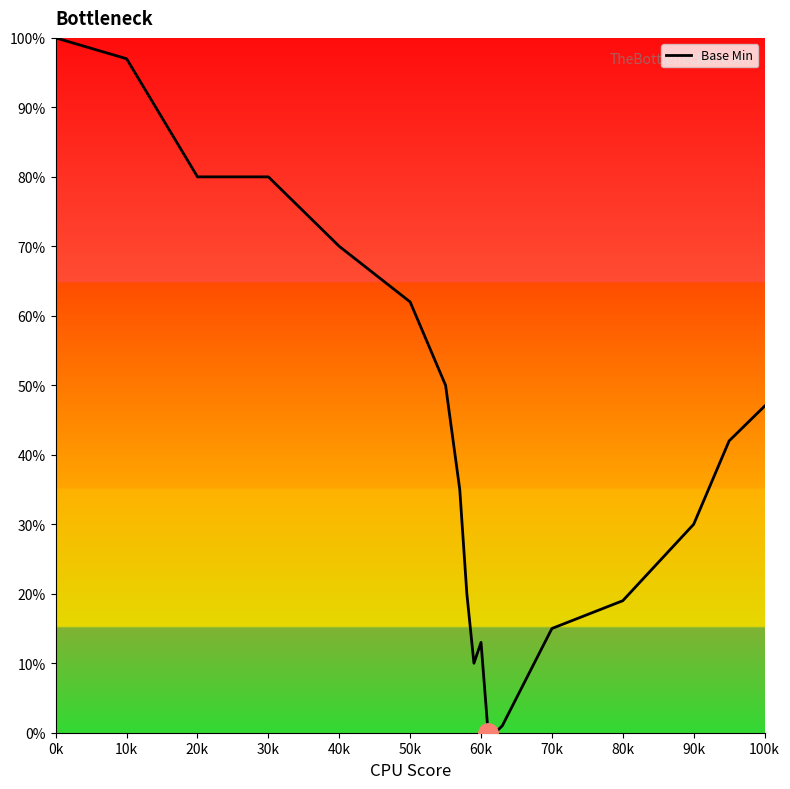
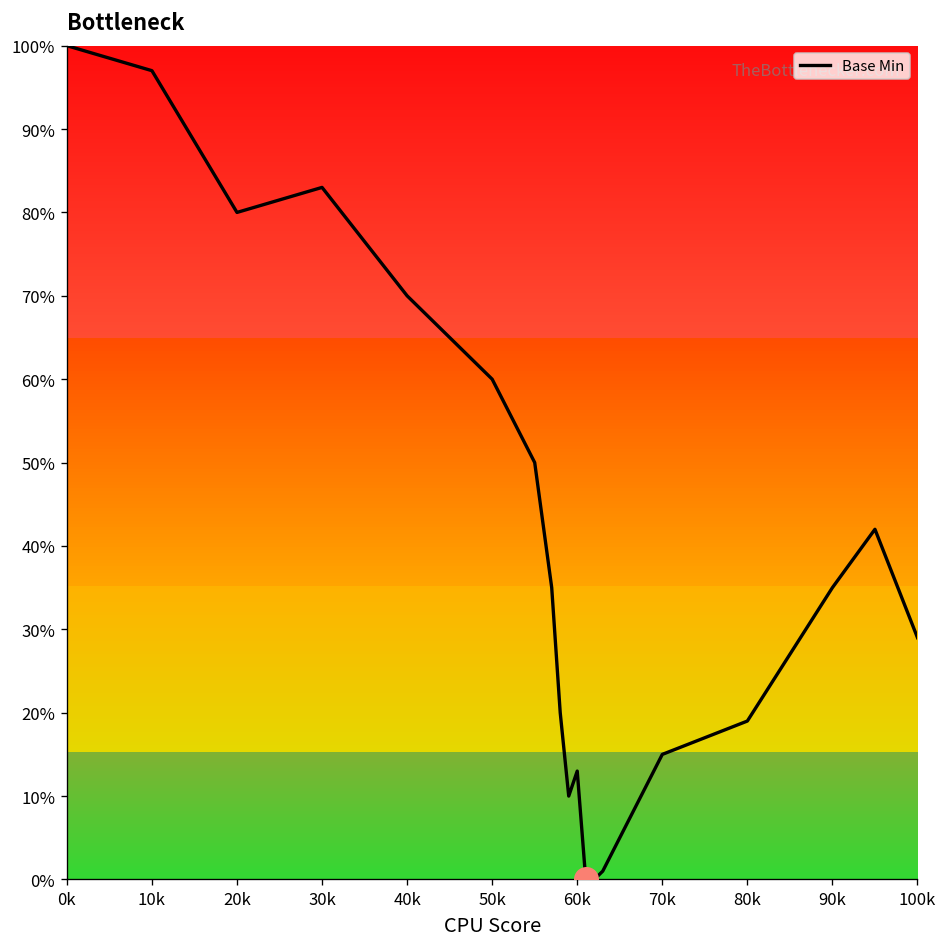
  {
    "Base Min": {
      "0k": "100%",
      "10k": "97%",
      "20k": "80%",
-     "30k": "80%",
+     "30k": "83%",
      "40k": "70%",
-     "50k": "62%",
+     "50k": "60%",
      "60k": "13%",
      "70k": "15%",
      "80k": "19%",
-     "90k": "30%",
-     "100k": "47%"
+     "90k": "35%",
+     "100k": "29%"
    }
  }
